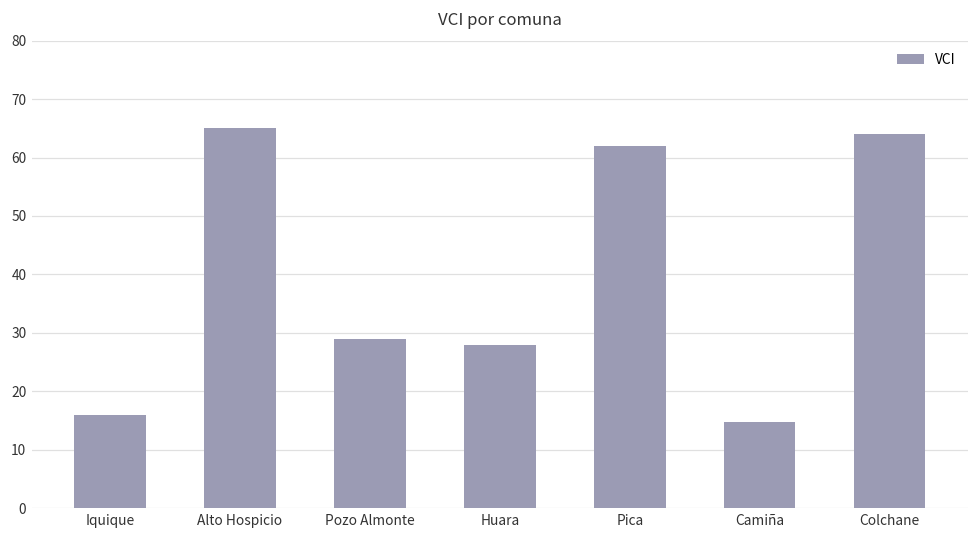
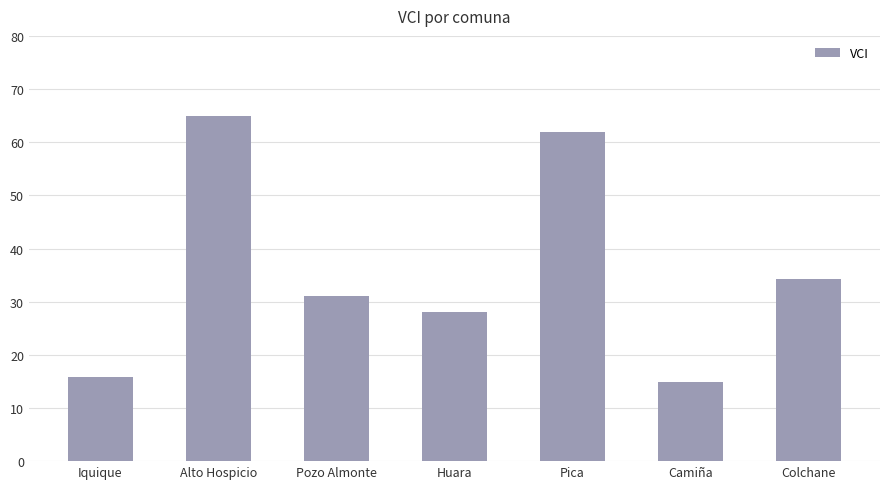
  {
    "Iquique": 16,
    "Alto Hospicio": 65,
-   "Pozo Almonte": 29,
+   "Pozo Almonte": 31,
    "Huara": 28,
    "Pica": 62,
    "Camiña": 15,
-   "Colchane": 64
+   "Colchane": 34
  }
